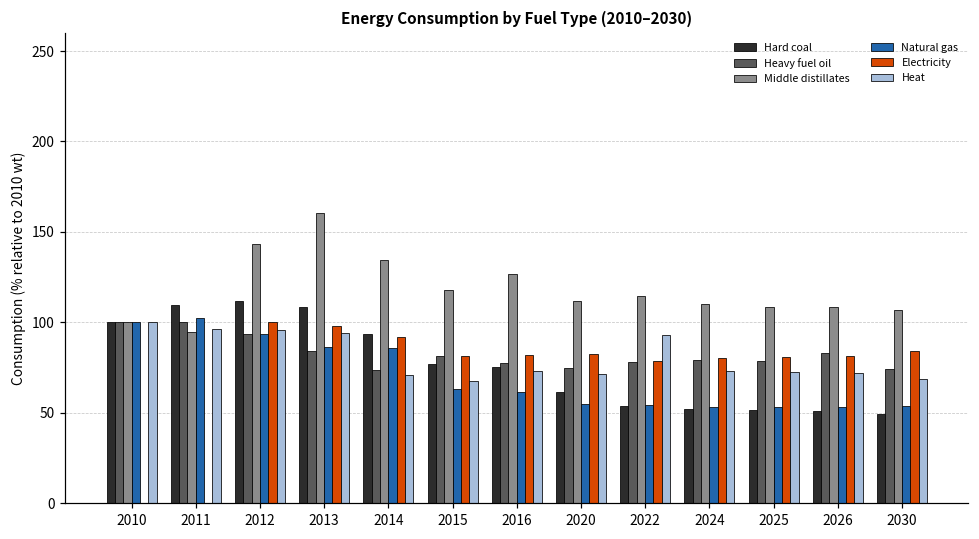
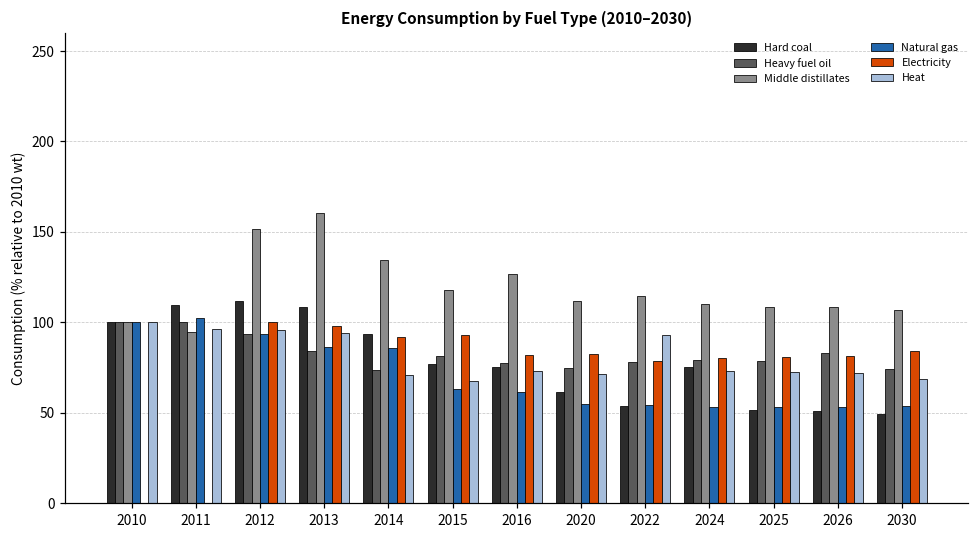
  {
    "Hard coal": {
      "2010": 100,
      "2011": 110,
      "2012": 112,
      "2013": 108,
      "2014": 94,
      "2015": 77,
      "2016": 75,
      "2020": 61,
      "2022": 54,
-     "2024": 52,
+     "2024": 75,
      "2025": 52,
      "2026": 51,
      "2030": 49
    },
    "Heavy fuel oil": {
      "2010": 100,
      "2011": 100,
      "2012": 93,
      "2013": 84,
      "2014": 74,
      "2015": 82,
      "2016": 77,
      "2020": 75,
      "2022": 78,
      "2024": 79,
      "2025": 79,
      "2026": 83,
      "2030": 74
    },
    "Middle distillates": {
      "2010": 100,
      "2011": 95,
-     "2012": 143,
+     "2012": 152,
      "2013": 160,
      "2014": 135,
      "2015": 118,
      "2016": 126,
      "2020": 112,
      "2022": 114,
      "2024": 110,
      "2025": 109,
      "2026": 108,
      "2030": 107
    },
    "Natural gas": {
      "2010": 100,
      "2011": 103,
      "2012": 94,
      "2013": 86,
      "2014": 86,
      "2015": 63,
      "2016": 61,
      "2020": 55,
      "2022": 54,
      "2024": 53,
      "2025": 53,
      "2026": 53,
      "2030": 53
    },
    "Electricity": {
      "2010": 0,
      "2011": 0,
      "2012": 100,
      "2013": 98,
      "2014": 92,
-     "2015": 81,
+     "2015": 93,
      "2016": 82,
      "2020": 83,
      "2022": 79,
      "2024": 80,
      "2025": 81,
      "2026": 81,
      "2030": 84
    },
    "Heat": {
      "2010": 100,
      "2011": 96,
      "2012": 96,
      "2013": 94,
      "2014": 71,
      "2015": 67,
      "2016": 73,
      "2020": 71,
      "2022": 93,
      "2024": 73,
      "2025": 72,
      "2026": 72,
      "2030": 69
    }
  }
